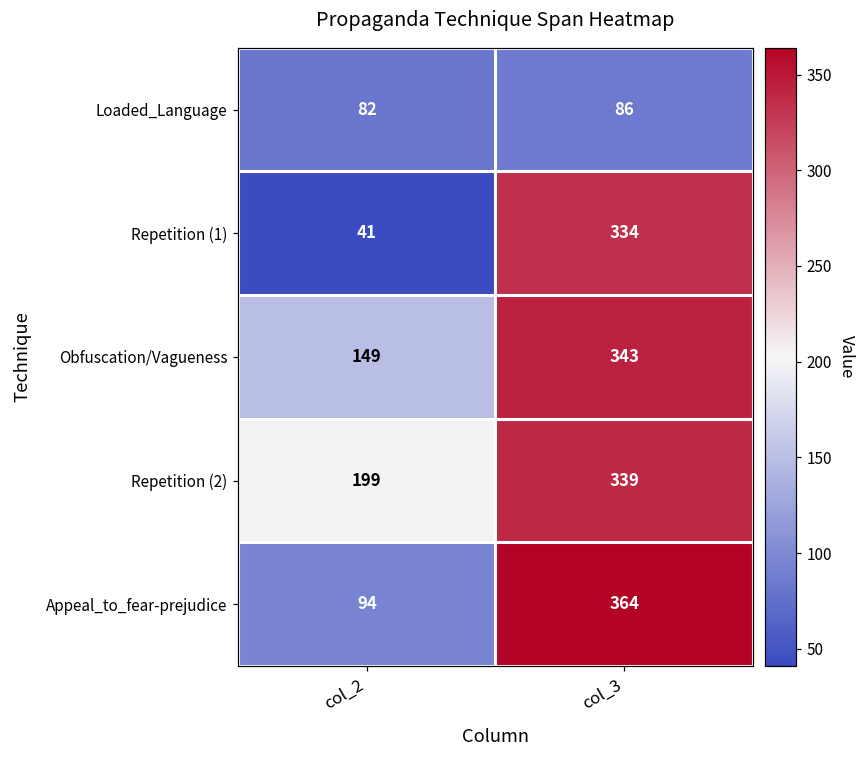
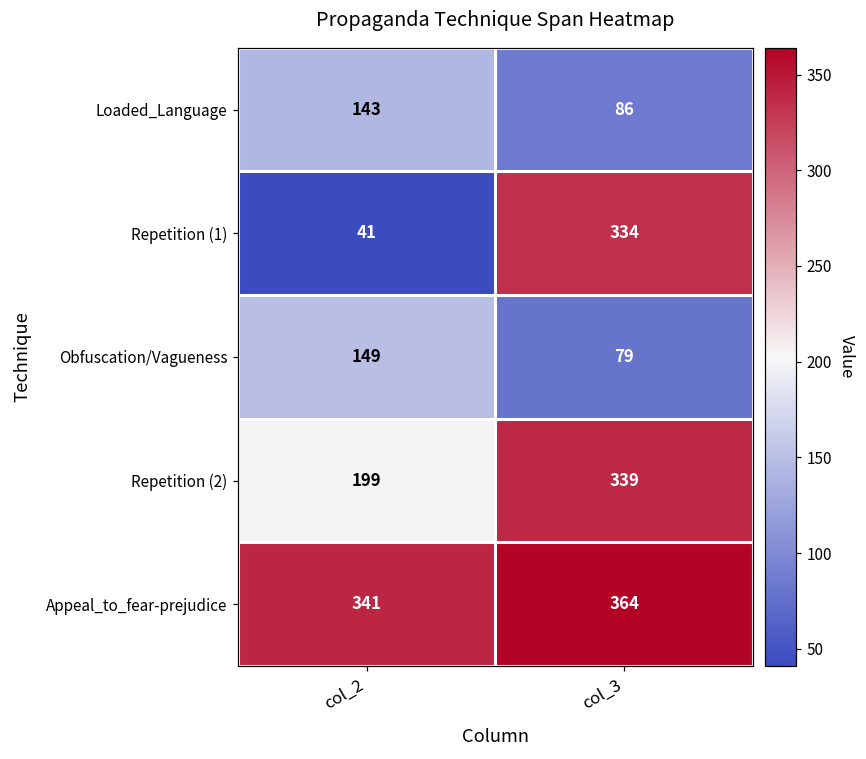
  {
    "Loaded_Language": {
-     "col_2": 82,
+     "col_2": 143,
      "col_3": 86
    },
    "Repetition (1)": {
      "col_2": 41,
      "col_3": 334
    },
    "Obfuscation/Vagueness": {
      "col_2": 149,
-     "col_3": 343
+     "col_3": 79
    },
    "Repetition (2)": {
      "col_2": 199,
      "col_3": 339
    },
    "Appeal_to_fear-prejudice": {
-     "col_2": 94,
+     "col_2": 341,
      "col_3": 364
    }
  }
